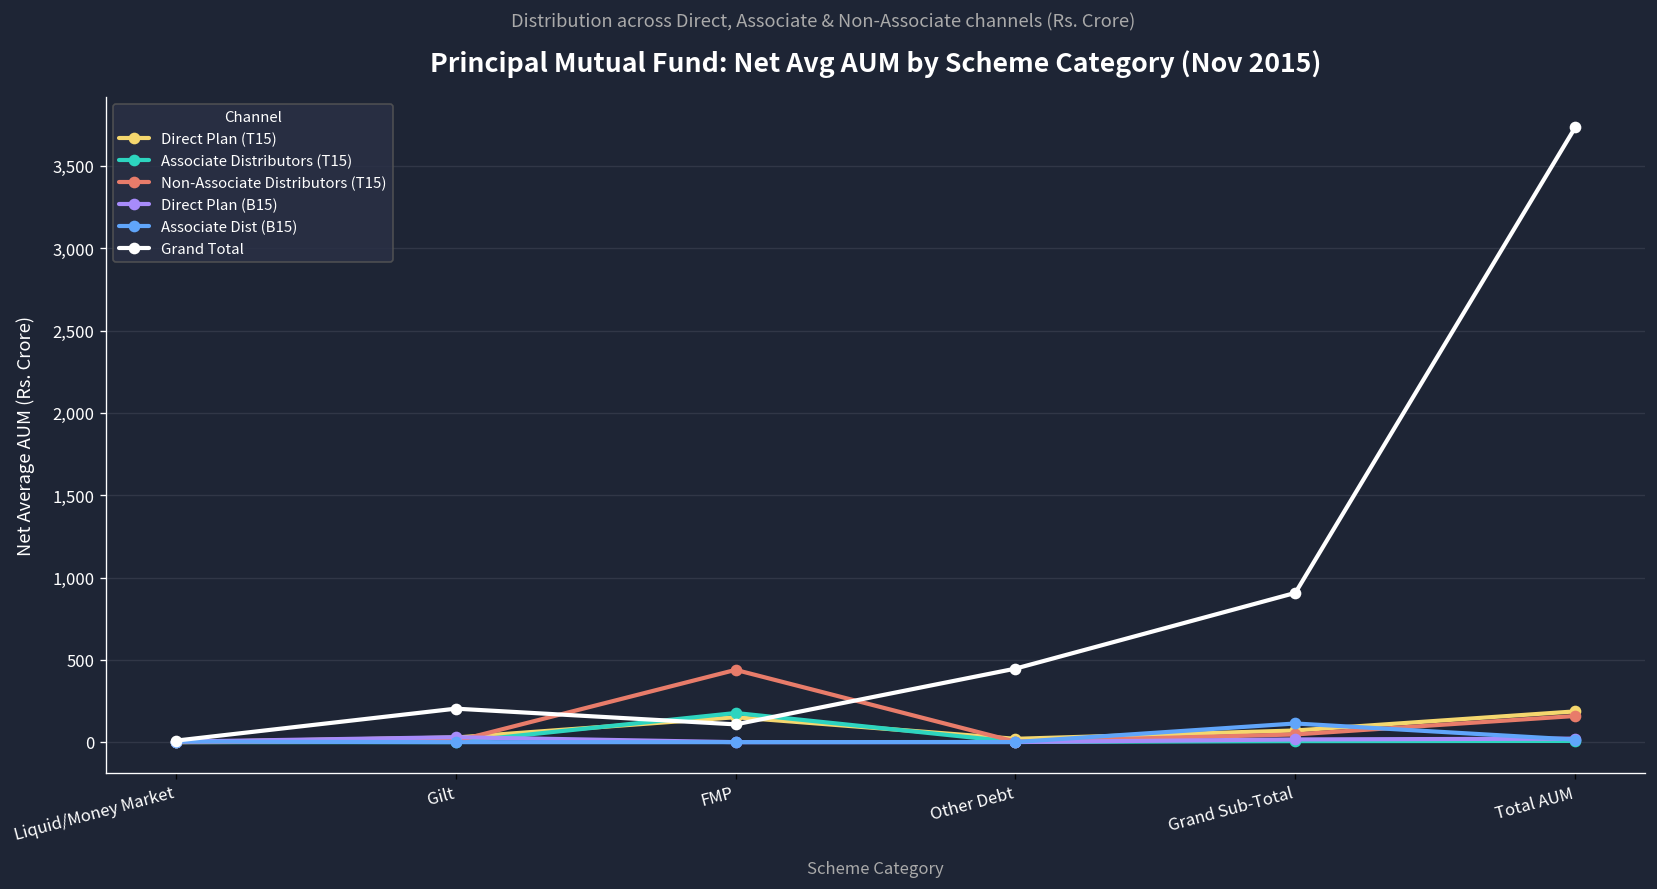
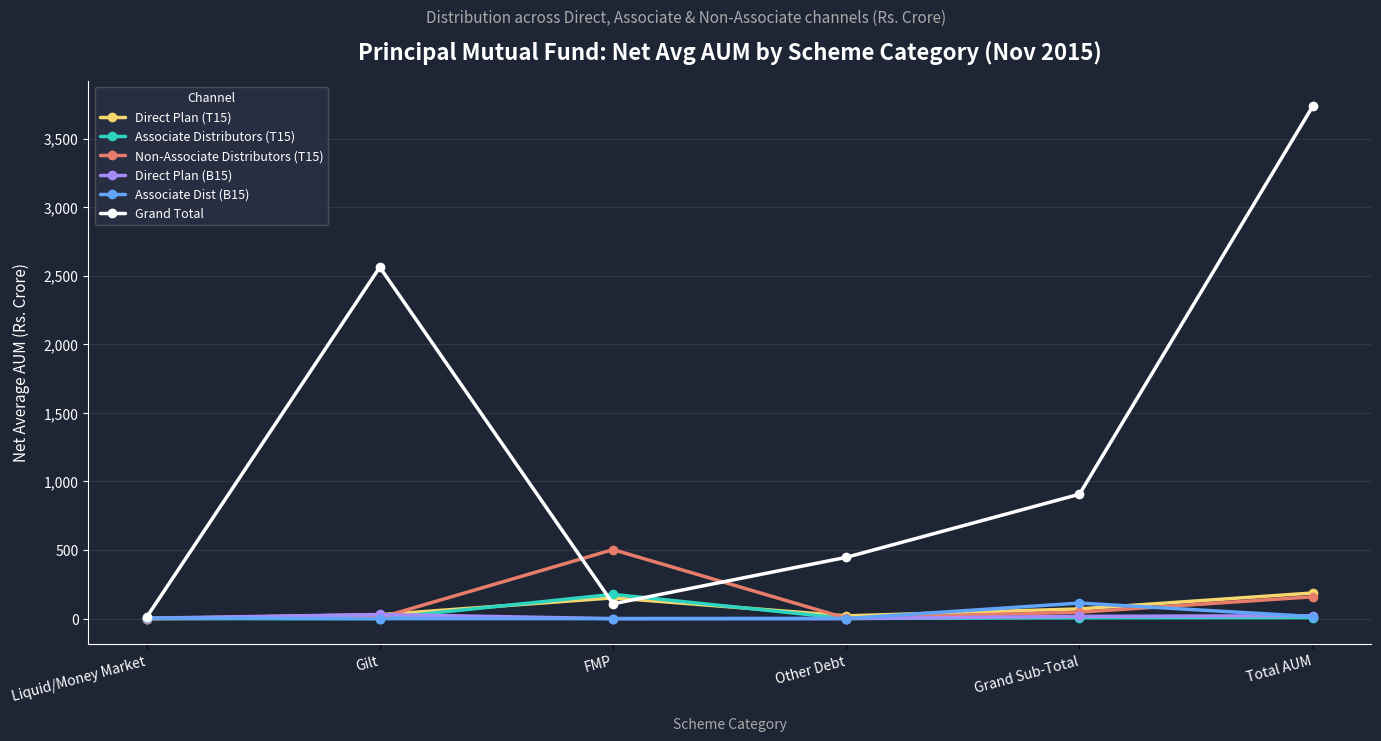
  {
    "Direct Plan (T15)": {
      "FMP": "150",
      "Grand Sub-Total": "70",
      "Total AUM": "190"
    },
    "Associate Distributors (T15)": {
      "FMP": "180"
    },
    "Non-Associate Distributors (T15)": {
-     "FMP": "440",
+     "FMP": "500",
      "Grand Sub-Total": "50",
      "Total AUM": "160"
    },
    "Associate Dist (B15)": {
      "Grand Sub-Total": "110"
    },
    "Grand Total": {
-     "Gilt": "200",
+     "Gilt": "2,560",
      "FMP": "110",
      "Other Debt": "450",
      "Grand Sub-Total": "910",
      "Total AUM": "3,730"
    }
  }
